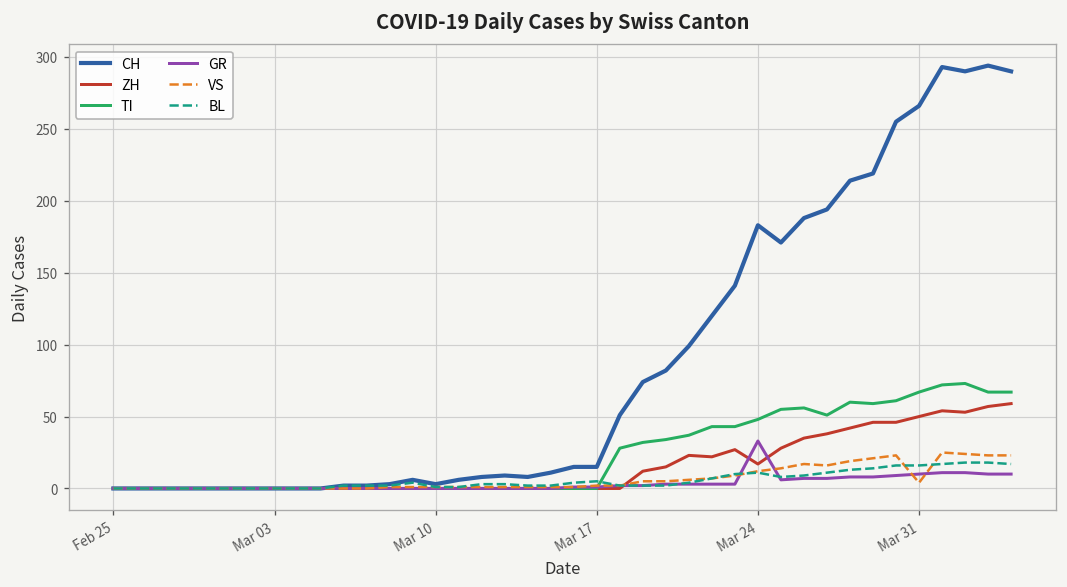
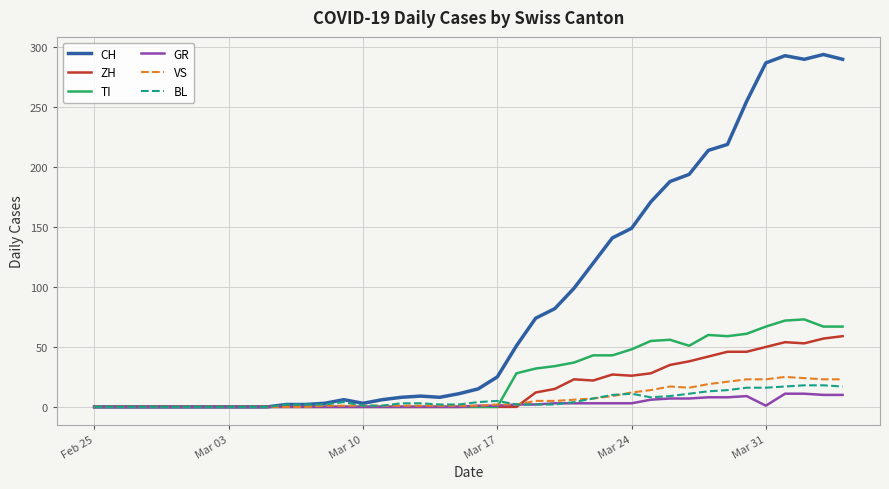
  {
    "CH": {
-     "Mar 17": 15,
-     "Mar 24": 183,
-     "Mar 31": 266
+     "Mar 17": 25,
+     "Mar 24": 149,
+     "Mar 31": 287
    },
    "ZH": {
-     "Mar 24": 17,
+     "Mar 24": 26,
      "Mar 31": 50
    },
    "GR": {
-     "Mar 24": 33,
-     "Mar 31": 10
+     "Mar 24": 3,
+     "Mar 31": 1
    },
    "VS": {
-     "Mar 31": 4
+     "Mar 31": 23
    }
  }
